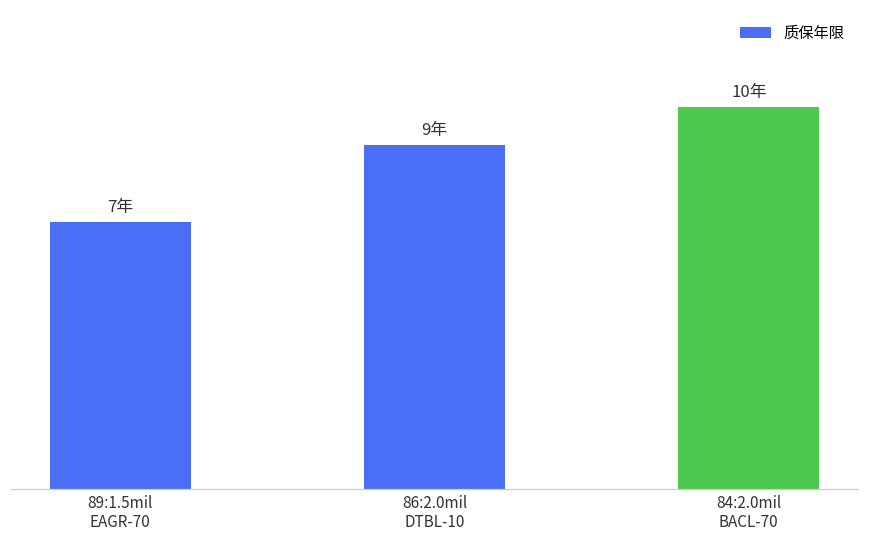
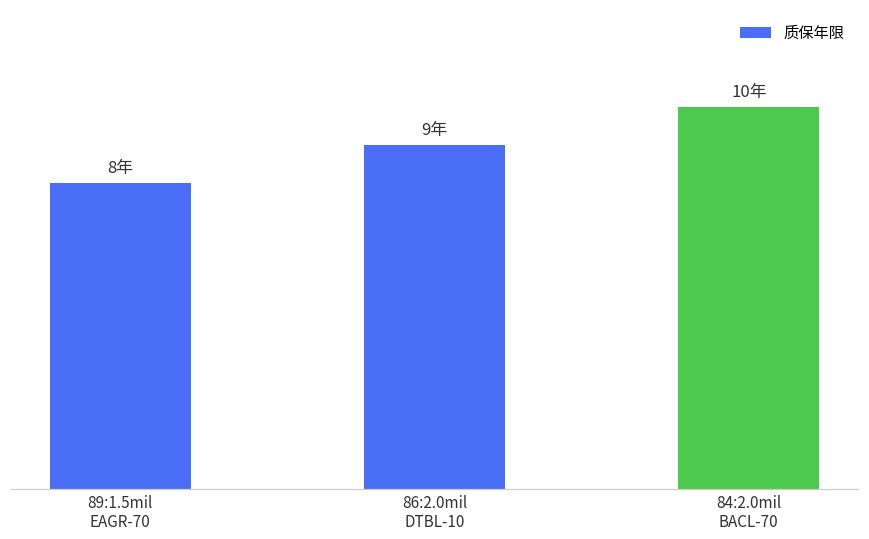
  {
-   "89:1.5mil EAGR-70": "7年",
+   "89:1.5mil EAGR-70": "8年",
    "86:2.0mil DTBL-10": "9年",
    "84:2.0mil BACL-70": "10年"
  }
